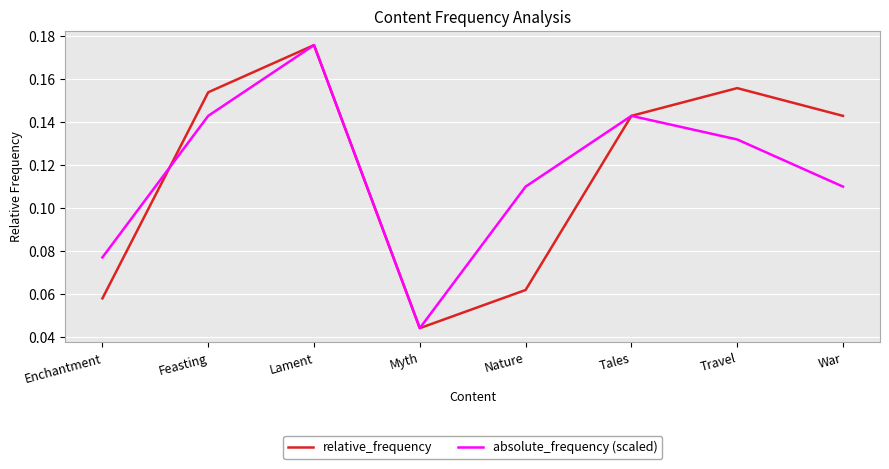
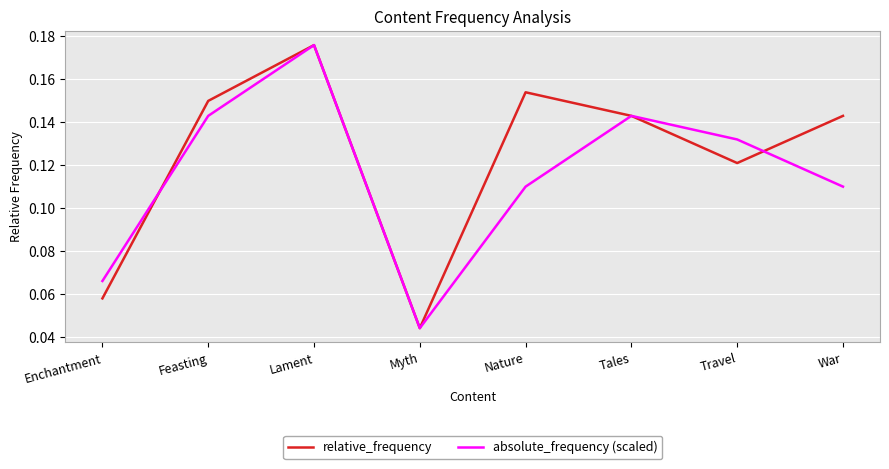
  {
    "relative_frequency": {
      "Enchantment": 0.058,
-     "Feasting": 0.154,
-     "Nature": 0.062,
-     "Travel": 0.156,
+     "Feasting": 0.150,
+     "Nature": 0.154,
+     "Travel": 0.121,
      "War": 0.143
    },
    "absolute_frequency (scaled)": {
-     "Enchantment": 0.077,
+     "Enchantment": 0.066,
      "Feasting": 0.143,
      "Nature": 0.110,
      "Travel": 0.132,
      "War": 0.110
    }
  }
